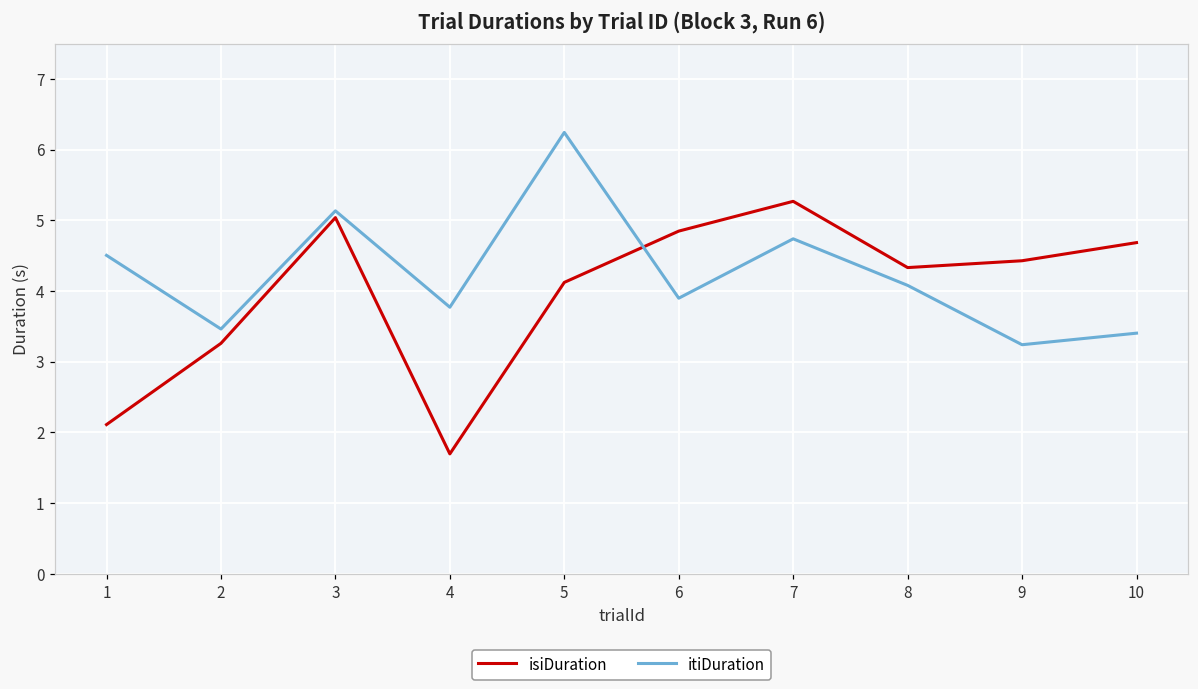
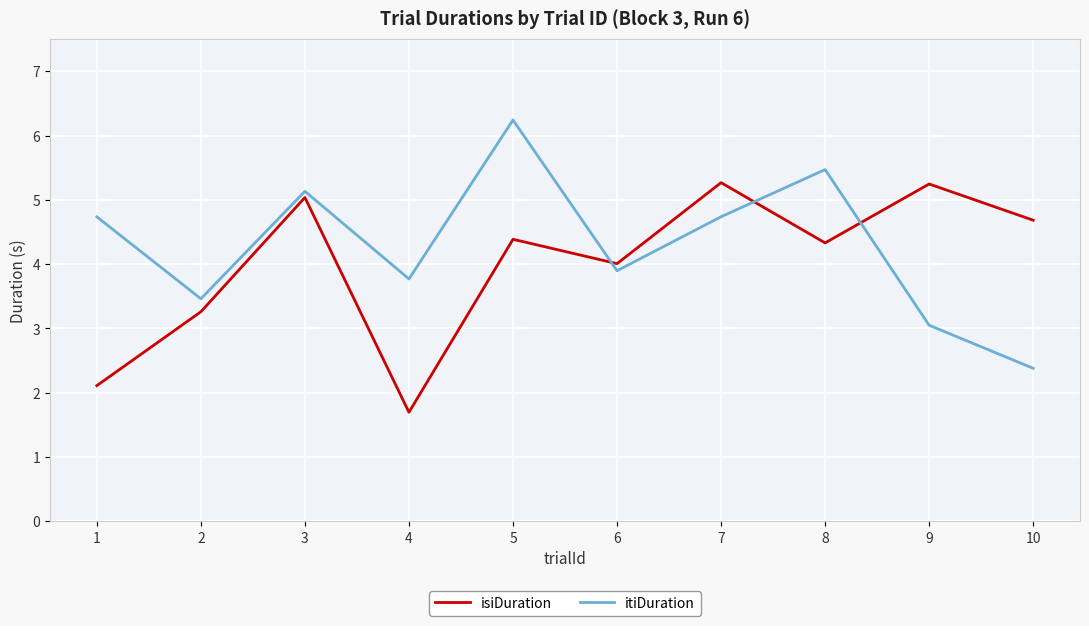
  {
    "isiDuration": {
      "1": 2.1,
      "2": 3.3,
      "3": 5.0,
      "4": 1.7,
-     "5": 4.1,
-     "6": 4.8,
+     "5": 4.4,
+     "6": 4.0,
      "7": 5.3,
      "8": 4.3,
-     "9": 4.4,
+     "9": 5.2,
      "10": 4.7
    },
    "itiDuration": {
-     "1": 4.5,
+     "1": 4.7,
      "2": 3.5,
      "3": 5.1,
      "4": 3.8,
      "5": 6.2,
      "6": 3.9,
      "7": 4.7,
-     "8": 4.1,
-     "9": 3.2,
-     "10": 3.4
+     "8": 5.5,
+     "9": 3.1,
+     "10": 2.4
    }
  }
